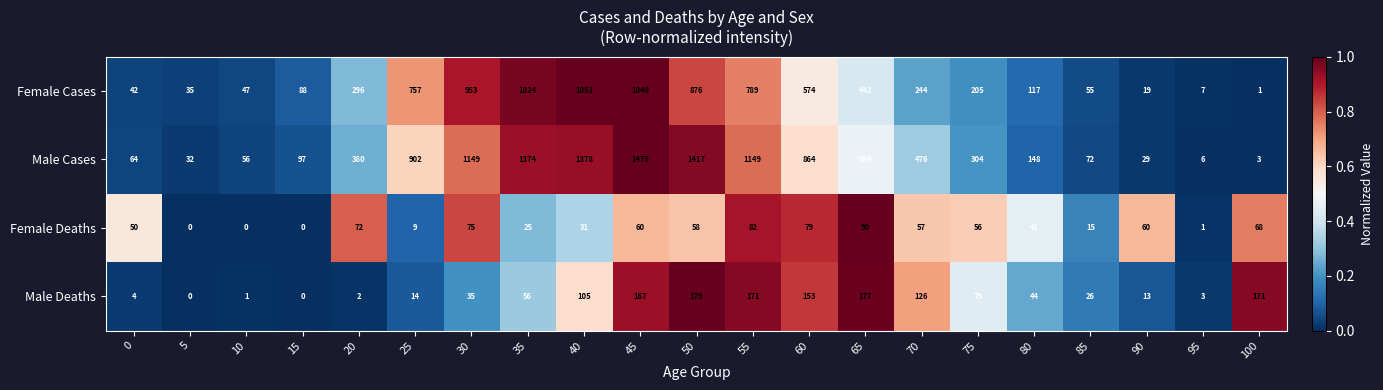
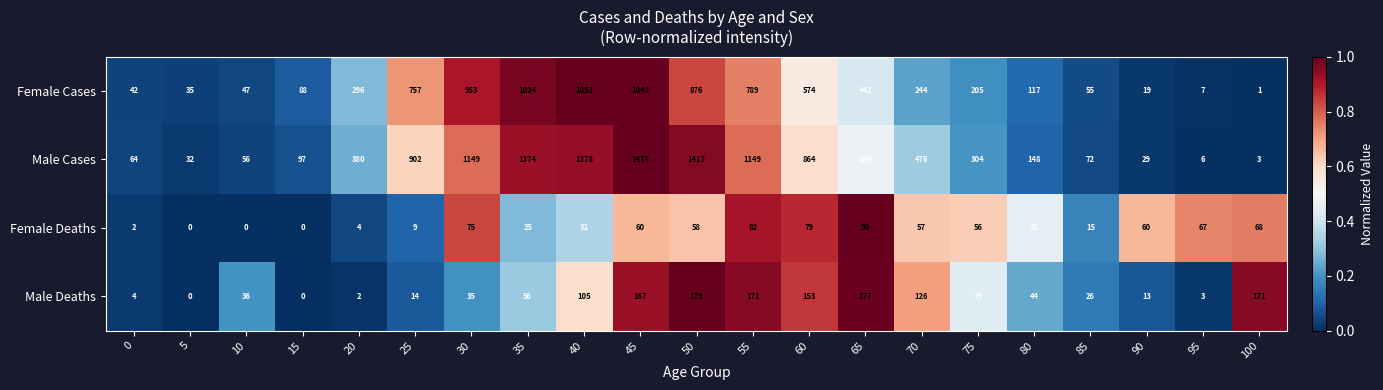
  {
    "Female Cases": {
      "0": 42,
      "5": 35,
      "10": 47,
      "15": 88,
      "20": 296,
      "25": 757,
      "30": 953,
      "35": 1024,
      "40": 1051,
      "45": 1048,
      "50": 876,
      "55": 789,
      "60": 574,
      "70": 244,
      "75": 205,
      "80": 117,
      "85": 55,
      "90": 19,
      "95": 7,
      "100": 1
    },
    "Male Cases": {
      "0": 64,
      "5": 32,
      "10": 56,
      "15": 97,
      "20": 380,
      "25": 902,
      "30": 1149,
      "35": 1374,
      "40": 1378,
      "45": 1475,
      "50": 1417,
      "55": 1149,
      "60": 864,
      "70": 476,
      "75": 304,
      "80": 148,
      "85": 72,
      "90": 29,
      "95": 6,
      "100": 3
    },
    "Female Deaths": {
-     "0": 50,
+     "0": 2,
      "5": 0,
      "10": 0,
      "15": 0,
-     "20": 72,
+     "20": 4,
      "25": 9,
      "30": 75,
      "35": 25,
      "40": 31,
      "45": 60,
      "50": 58,
      "55": 82,
      "60": 79,
      "65": 90,
      "70": 57,
      "75": 56,
      "85": 15,
      "90": 60,
-     "95": 1,
+     "95": 67,
      "100": 68
    },
    "Male Deaths": {
      "0": 4,
      "5": 0,
-     "10": 1,
+     "10": 36,
      "15": 0,
      "20": 2,
      "25": 14,
      "30": 35,
      "35": 56,
      "40": 105,
      "45": 167,
      "50": 179,
      "55": 171,
      "60": 153,
      "65": 177,
      "70": 126,
      "80": 44,
      "85": 26,
      "90": 13,
      "95": 3,
      "100": 171
    }
  }
